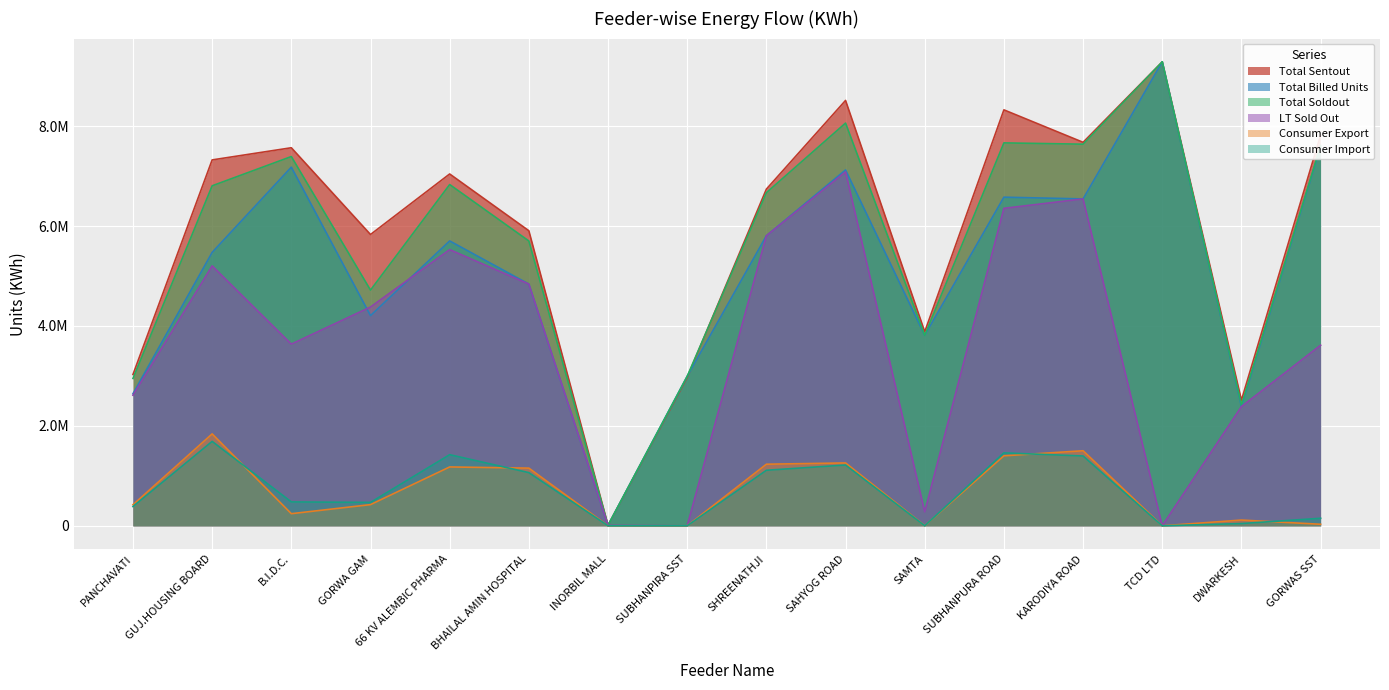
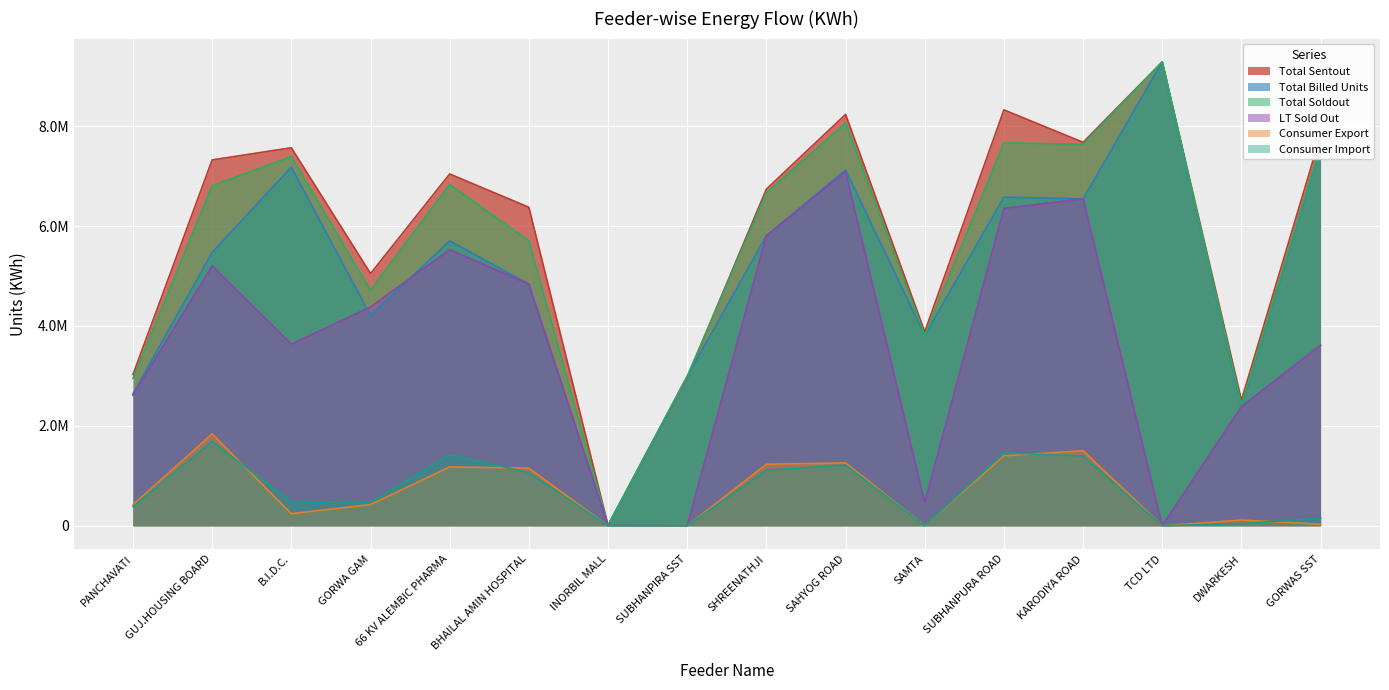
  {
    "Total Sentout": {
      "PANCHAVATI": 3000000,
      "GUJ.HOUSING BOARD": 7300000,
      "B.I.D.C.": 7600000,
-     "GORWA GAM": 5800000,
+     "GORWA GAM": 5000000,
      "66 KV ALEMBIC PHARMA": 7000000,
-     "BHAILAL AMIN HOSPITAL": 5900000,
+     "BHAILAL AMIN HOSPITAL": 6400000,
      "SHREENATHJI": 6700000,
-     "SAHYOG ROAD": 8500000,
+     "SAHYOG ROAD": 8200000,
      "SAMTA": 3900000,
      "SUBHANPURA ROAD": 8300000,
      "DWARKESH": 2500000
    },
    "Total Billed Units": {
      "GUJ.HOUSING BOARD": 5500000,
      "B.I.D.C.": 7200000,
      "GORWA GAM": 4200000,
      "66 KV ALEMBIC PHARMA": 5700000,
      "SUBHANPURA ROAD": 6600000
    },
    "LT Sold Out": {
      "GUJ.HOUSING BOARD": 5200000,
      "B.I.D.C.": 3600000,
      "GORWA GAM": 4400000,
      "66 KV ALEMBIC PHARMA": 5500000,
-     "SAMTA": 300000,
+     "SAMTA": 500000,
      "SUBHANPURA ROAD": 6400000,
      "GORWAS SST": 3600000
    },
    "Consumer Export": {
      "GUJ.HOUSING BOARD": 1800000,
      "B.I.D.C.": 200000,
      "66 KV ALEMBIC PHARMA": 1200000,
      "BHAILAL AMIN HOSPITAL": 1200000,
      "SHREENATHJI": 1200000,
      "SUBHANPURA ROAD": 1400000,
      "KARODIYA ROAD": 1500000,
      "DWARKESH": 100000,
      "GORWAS SST": 0
    }
  }
